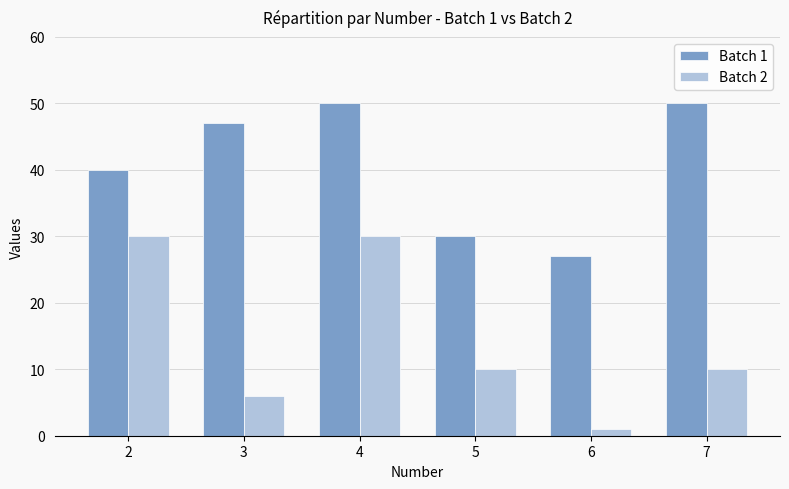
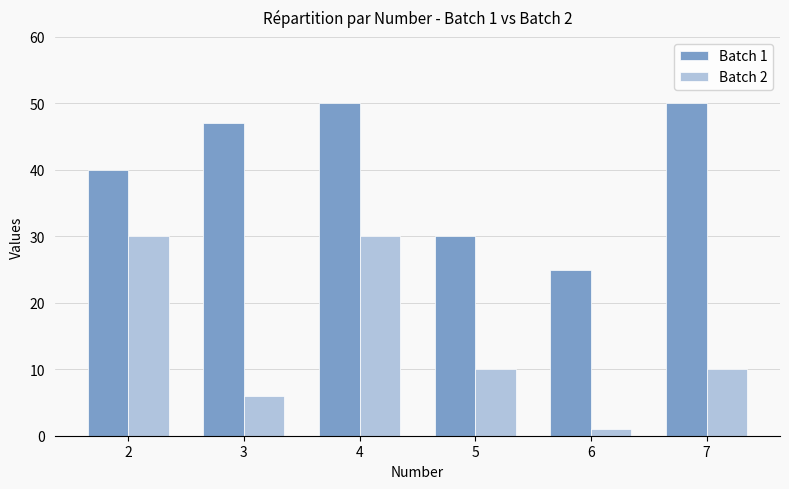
  {
    "Batch 1": {
      "2": 40,
      "3": 47,
      "4": 50,
      "5": 30,
-     "6": 27,
+     "6": 25,
      "7": 50
    },
    "Batch 2": {
      "2": 30,
      "3": 6,
      "4": 30,
      "5": 10,
      "6": 1,
      "7": 10
    }
  }
